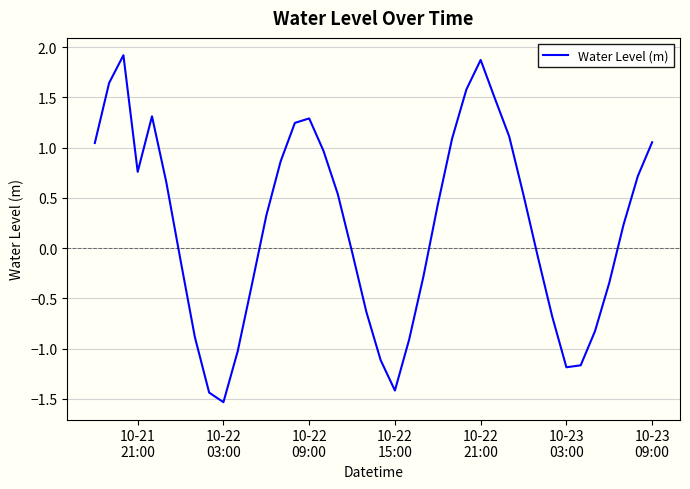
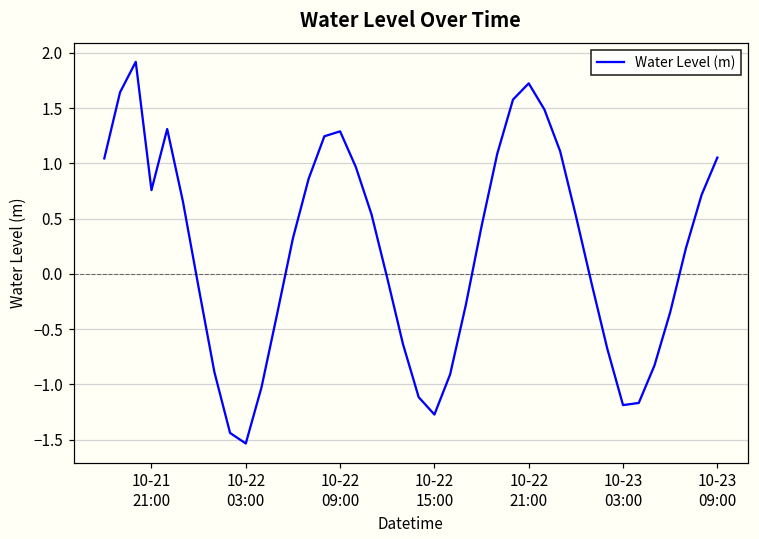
  {
    "10-21 21:00": 0.76,
    "10-22 03:00": -1.53,
    "10-22 09:00": 1.29,
-   "10-22 15:00": -1.42,
-   "10-22 21:00": 1.87,
+   "10-22 15:00": -1.27,
+   "10-22 21:00": 1.72,
    "10-23 03:00": -1.19,
    "10-23 09:00": 1.05
  }
